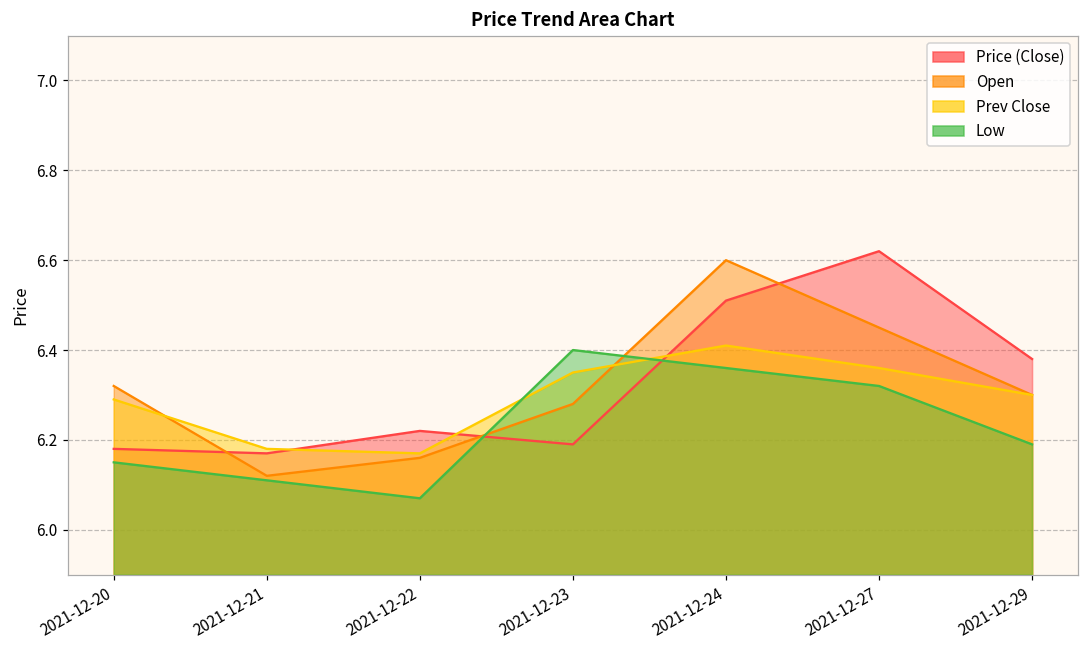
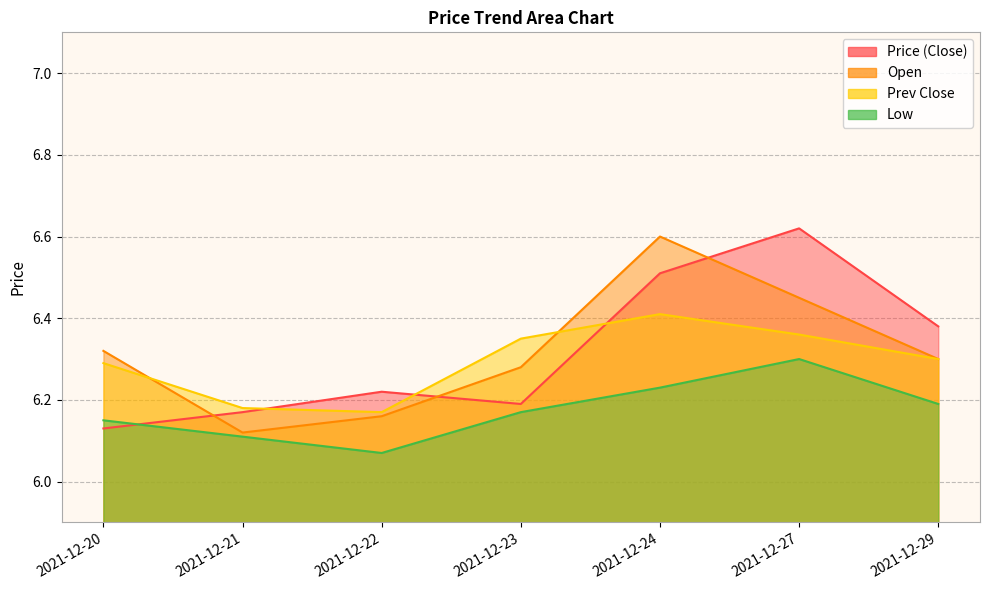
  {
    "Price (Close)": {
-     "2021-12-20": 6.18,
+     "2021-12-20": 6.13,
      "2021-12-21": 6.17,
      "2021-12-22": 6.22,
      "2021-12-23": 6.19,
      "2021-12-24": 6.51,
      "2021-12-27": 6.62,
      "2021-12-29": 6.38
    },
    "Low": {
      "2021-12-20": 6.15,
      "2021-12-21": 6.11,
      "2021-12-22": 6.07,
-     "2021-12-23": 6.40,
-     "2021-12-24": 6.36,
-     "2021-12-27": 6.32,
+     "2021-12-23": 6.17,
+     "2021-12-24": 6.23,
+     "2021-12-27": 6.30,
      "2021-12-29": 6.19
    }
  }
